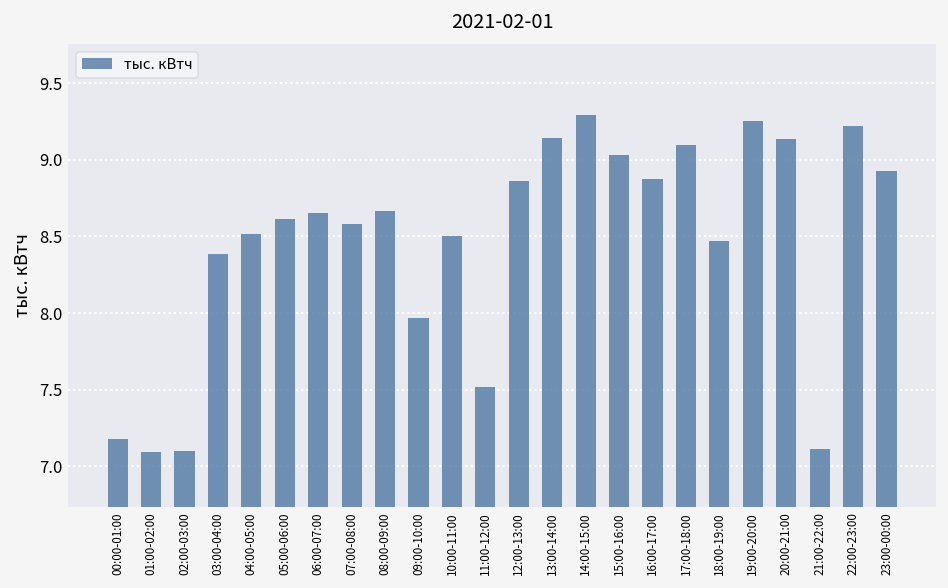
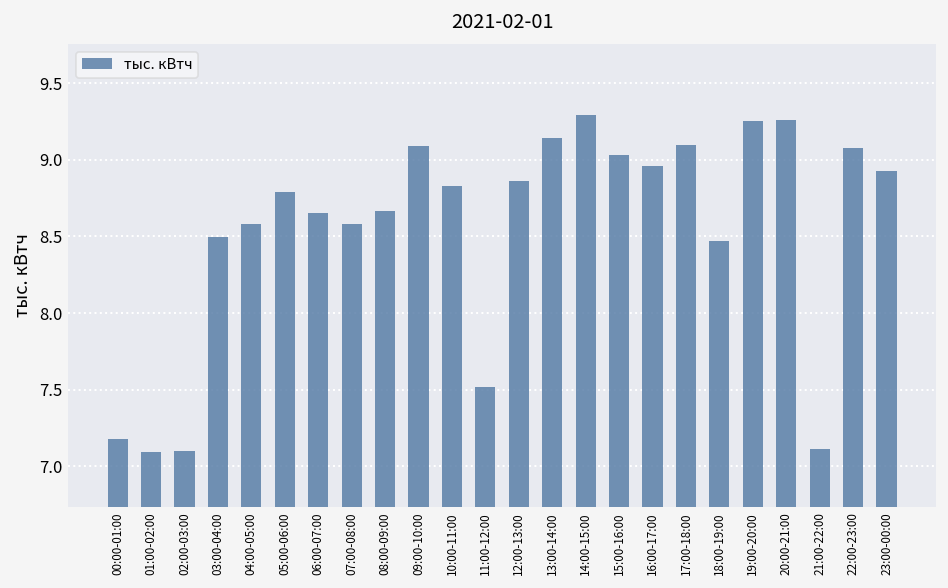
  {
    "00:00-01:00": 7.18,
    "01:00-02:00": 7.09,
    "02:00-03:00": 7.10,
-   "03:00-04:00": 8.38,
-   "04:00-05:00": 8.51,
-   "05:00-06:00": 8.61,
+   "03:00-04:00": 8.50,
+   "04:00-05:00": 8.58,
+   "05:00-06:00": 8.79,
    "06:00-07:00": 8.65,
    "07:00-08:00": 8.58,
    "08:00-09:00": 8.67,
-   "09:00-10:00": 7.97,
-   "10:00-11:00": 8.50,
+   "09:00-10:00": 9.09,
+   "10:00-11:00": 8.83,
    "11:00-12:00": 7.52,
    "12:00-13:00": 8.86,
    "13:00-14:00": 9.14,
    "14:00-15:00": 9.29,
    "15:00-16:00": 9.03,
-   "16:00-17:00": 8.87,
+   "16:00-17:00": 8.96,
    "17:00-18:00": 9.10,
    "18:00-19:00": 8.47,
    "19:00-20:00": 9.25,
-   "20:00-21:00": 9.13,
+   "20:00-21:00": 9.26,
    "21:00-22:00": 7.11,
-   "22:00-23:00": 9.22,
+   "22:00-23:00": 9.08,
    "23:00-00:00": 8.92
  }
